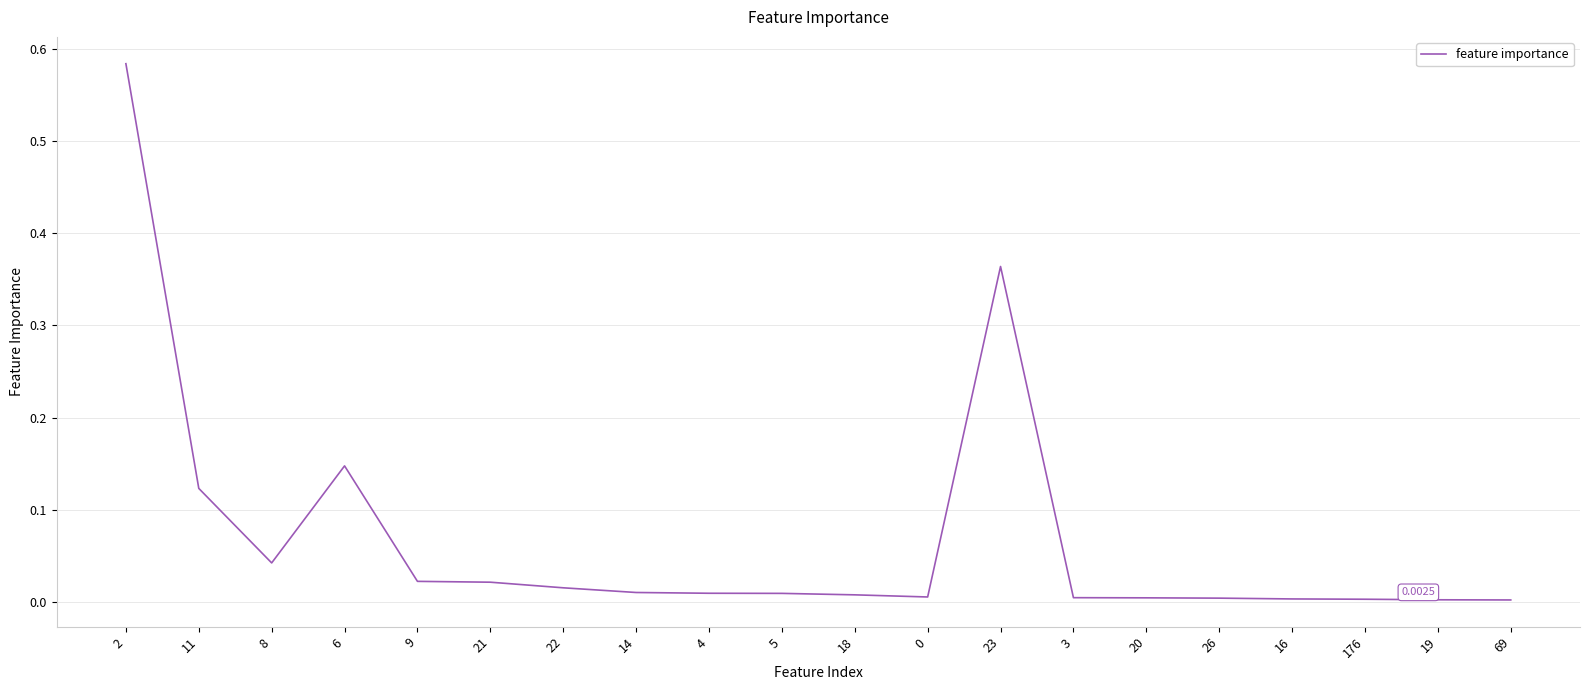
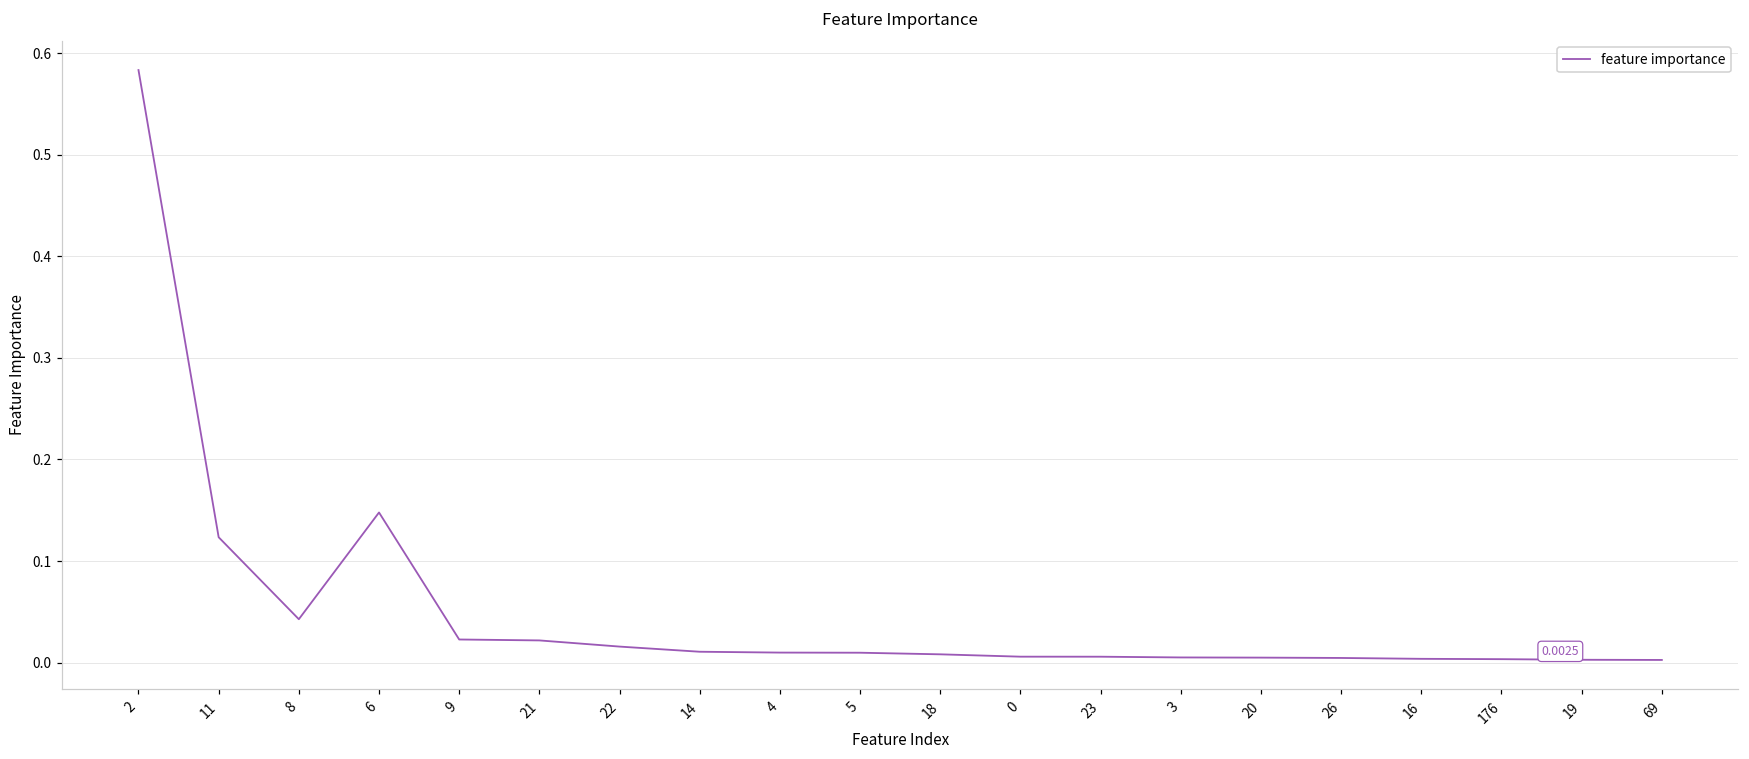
  {
    "2": 0.58,
    "11": 0.12,
    "8": 0.04,
    "6": 0.15,
    "9": 0.02,
    "21": 0.02,
    "22": 0.02,
    "14": 0.01,
    "4": 0.01,
    "5": 0.01,
    "18": 0.01,
    "0": 0.01,
-   "23": 0.36,
+   "23": 0.01,
    "3": 0.01,
    "20": 0.00,
    "26": 0.00,
    "16": 0.00,
    "176": 0.00,
    "69": 0.00
  }
